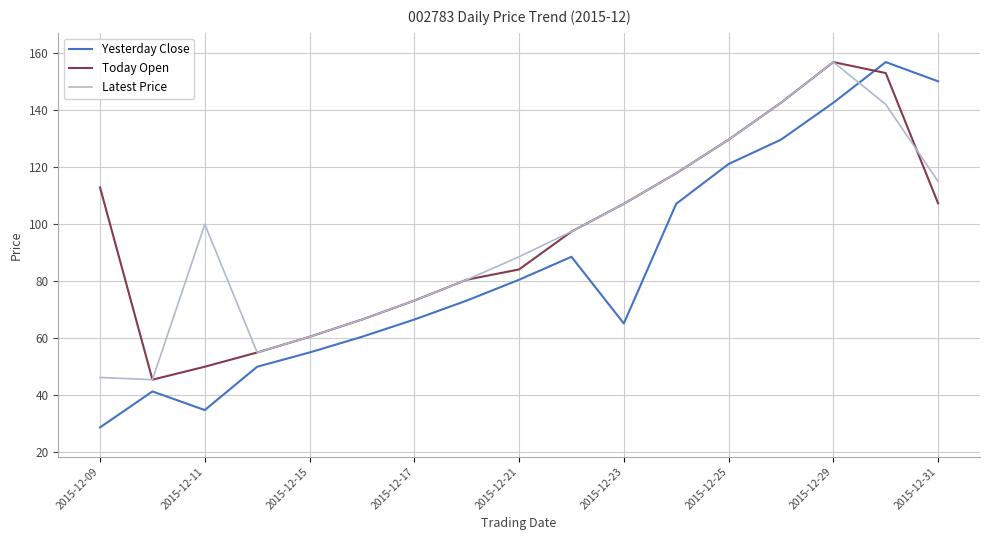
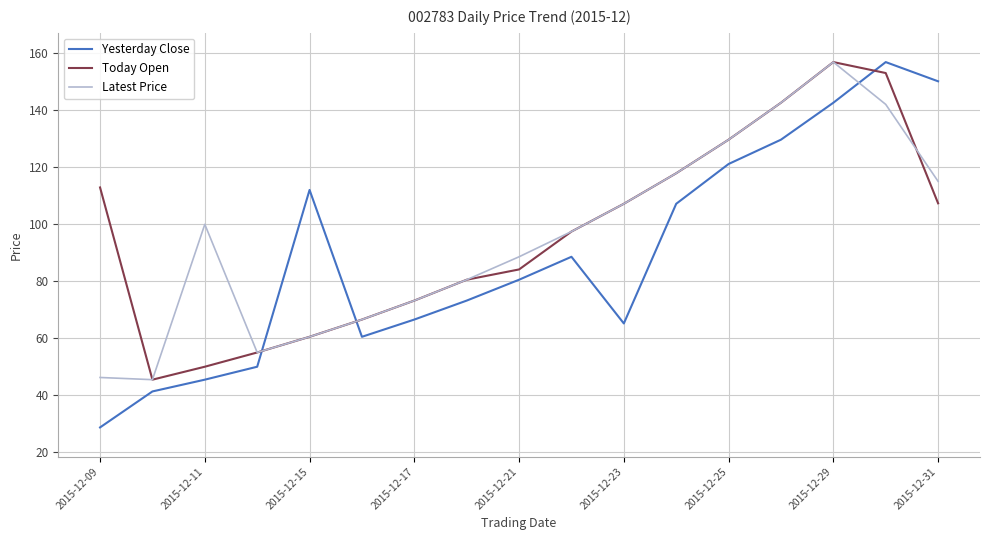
  {
    "Yesterday Close": {
      "2015-12-09": 29,
-     "2015-12-11": 35,
-     "2015-12-15": 55,
+     "2015-12-11": 45,
+     "2015-12-15": 112,
      "2015-12-17": 67,
      "2015-12-21": 80,
      "2015-12-23": 65,
      "2015-12-25": 121,
      "2015-12-29": 143,
      "2015-12-31": 150
    },
    "Today Open": {
      "2015-12-09": 113,
      "2015-12-11": 50,
      "2015-12-21": 84,
      "2015-12-31": 107
    },
    "Latest Price": {
      "2015-12-09": 46,
      "2015-12-11": 100,
      "2015-12-21": 89,
      "2015-12-31": 115
    }
  }
